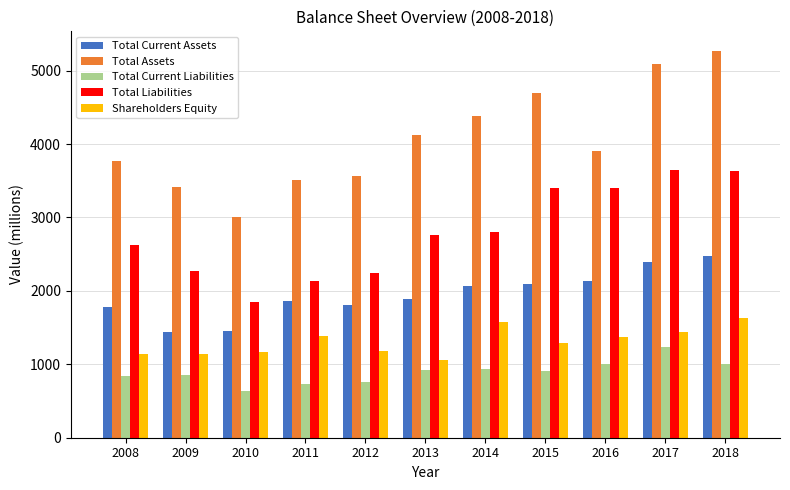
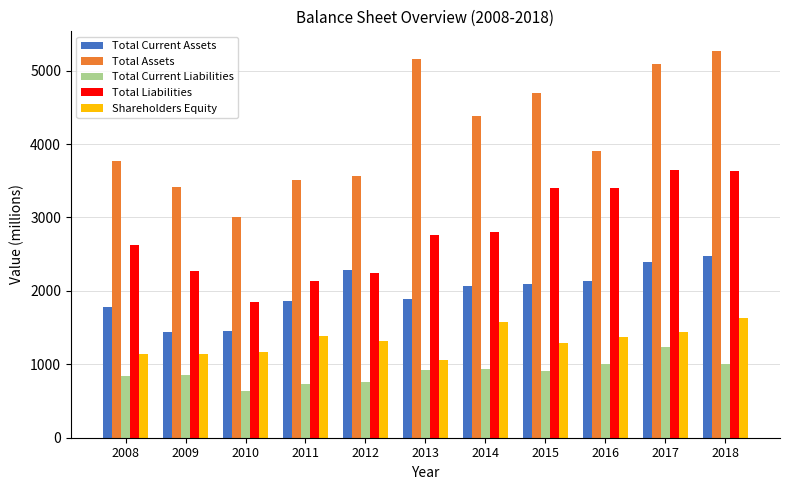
  {
    "Total Current Assets": {
      "2008": 1800,
      "2009": 1400,
      "2010": 1400,
      "2011": 1900,
-     "2012": 1800,
+     "2012": 2300,
      "2013": 1900,
      "2014": 2100,
      "2015": 2100,
      "2016": 2100,
      "2017": 2400,
      "2018": 2500
    },
    "Total Assets": {
      "2008": 3800,
      "2009": 3400,
      "2010": 3000,
      "2011": 3500,
      "2012": 3600,
-     "2013": 4100,
+     "2013": 5200,
      "2014": 4400,
      "2015": 4700,
      "2016": 3900,
      "2017": 5100,
      "2018": 5300
    },
    "Total Current Liabilities": {
      "2008": 800,
      "2009": 800,
      "2010": 600,
      "2011": 700,
      "2012": 800,
      "2013": 900,
      "2014": 900,
      "2015": 900,
      "2016": 1000,
      "2017": 1200,
      "2018": 1000
    },
    "Total Liabilities": {
      "2008": 2600,
      "2009": 2300,
      "2010": 1800,
      "2011": 2100,
      "2012": 2200,
      "2013": 2800,
      "2014": 2800,
      "2015": 3400,
      "2016": 3400,
      "2017": 3700,
      "2018": 3600
    },
    "Shareholders Equity": {
      "2008": 1100,
      "2009": 1100,
      "2010": 1200,
      "2011": 1400,
-     "2012": 1200,
+     "2012": 1300,
      "2013": 1100,
      "2014": 1600,
      "2015": 1300,
      "2016": 1400,
      "2017": 1400,
      "2018": 1600
    }
  }
